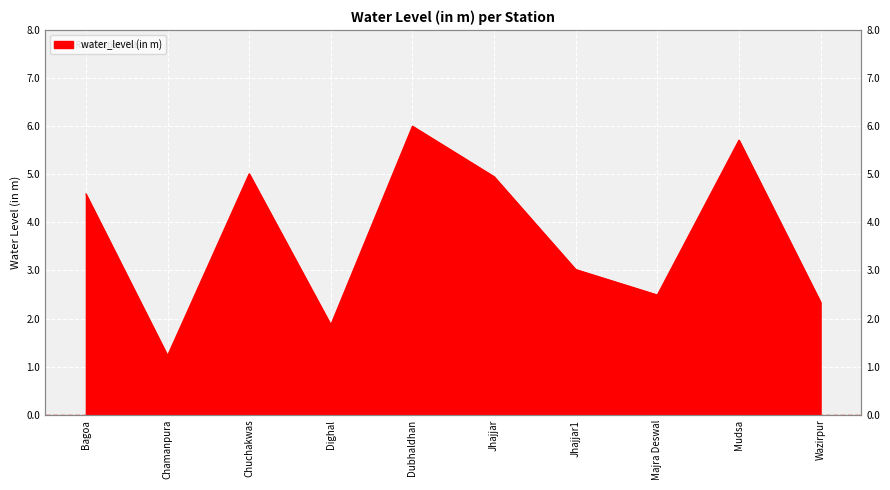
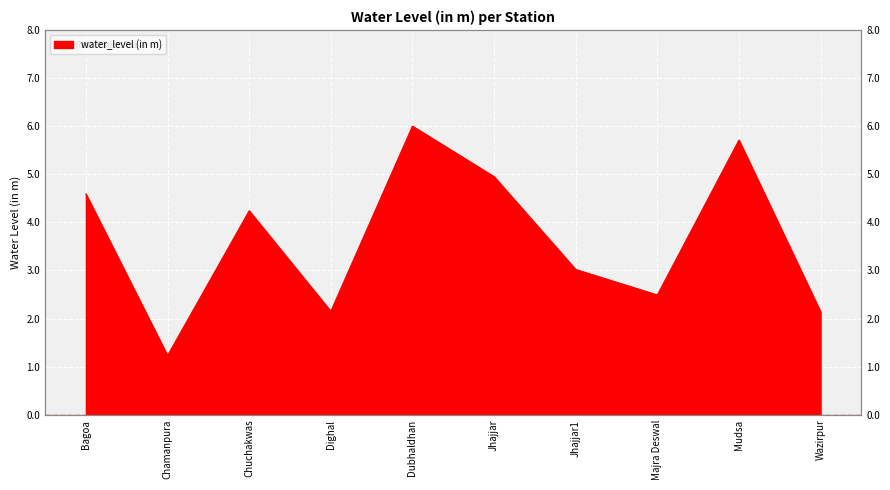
  {
    "Bagoa": 4.6,
    "Chamanpura": 1.2,
-   "Chuchakwas": 5.0,
-   "Dighal": 1.9,
+   "Chuchakwas": 4.2,
+   "Dighal": 2.2,
    "Dubhaldhan": 6.0,
    "Jhajjar": 5.0,
    "Jhajjar1": 3.0,
    "Majra Deswal": 2.5,
    "Mudsa": 5.7,
-   "Wazirpur": 2.3
+   "Wazirpur": 2.1
  }
